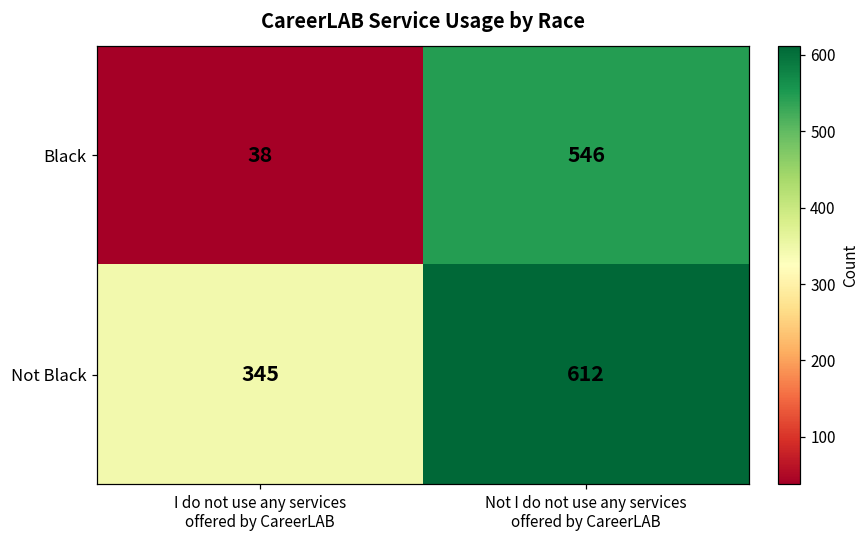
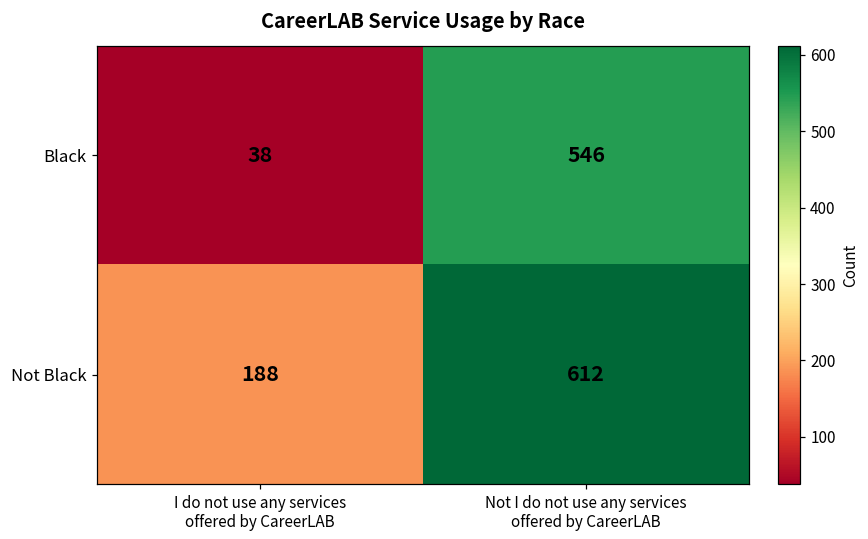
  {
    "Black": {
      "I do not use any services offered by CareerLAB": 38,
      "Not I do not use any services offered by CareerLAB": 546
    },
    "Not Black": {
-     "I do not use any services offered by CareerLAB": 345,
+     "I do not use any services offered by CareerLAB": 188,
      "Not I do not use any services offered by CareerLAB": 612
    }
  }
